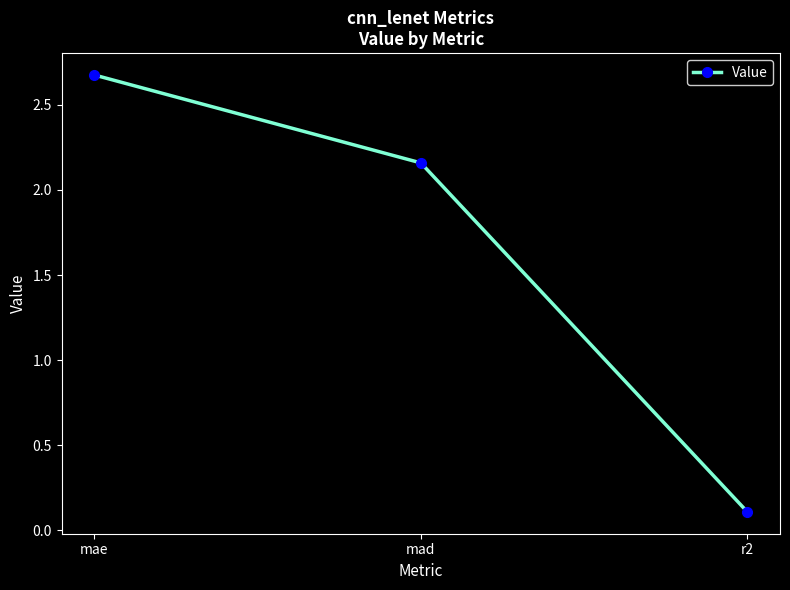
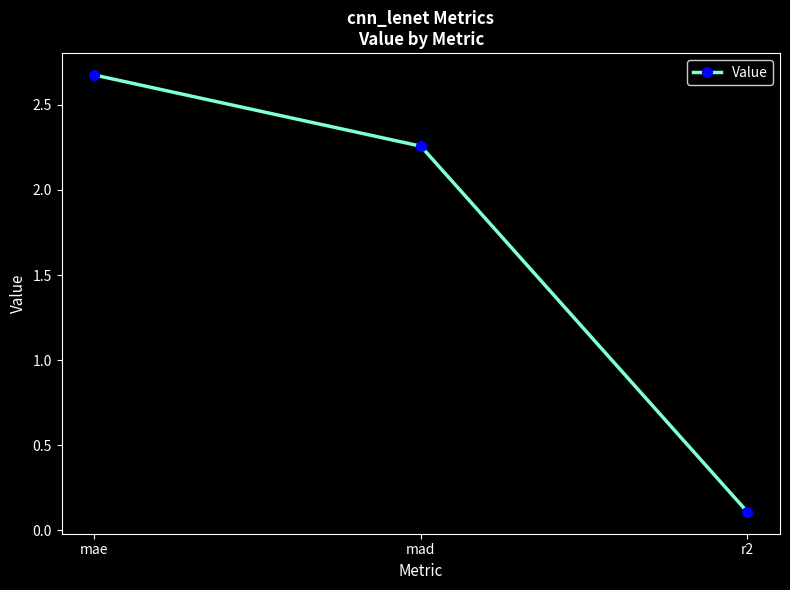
  {
    "mae": 2.68,
-   "mad": 2.16,
+   "mad": 2.26,
    "r2": 0.11
  }
